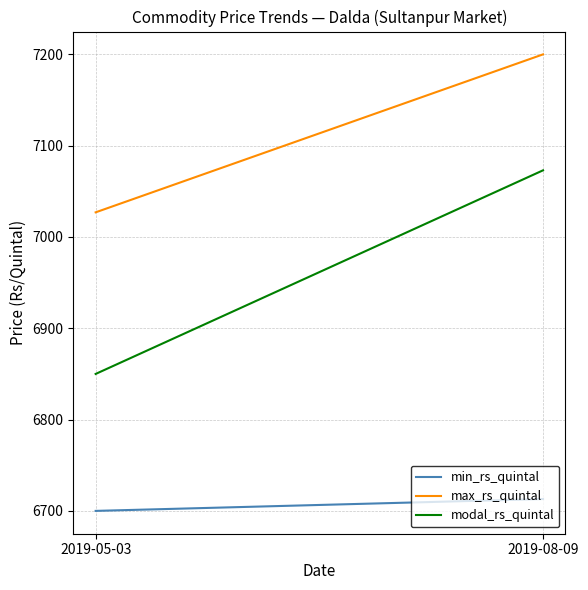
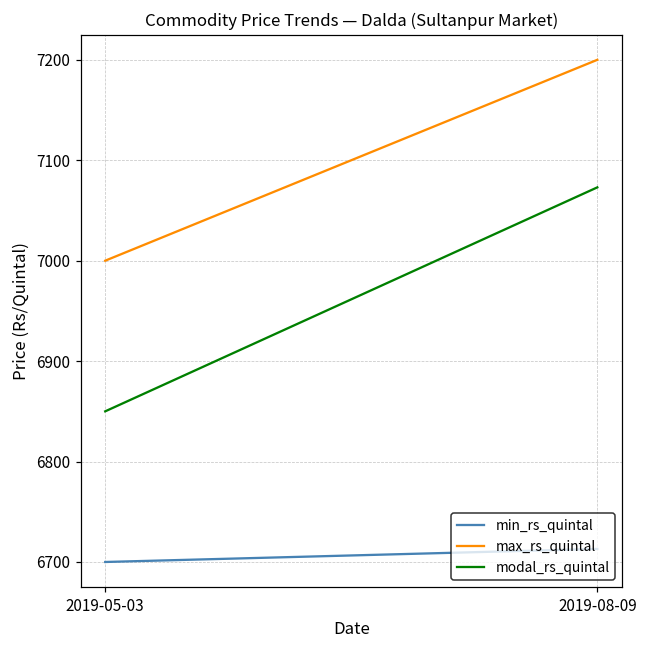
  {
    "min_rs_quintal": {
      "2019-05-03": 6700
    },
    "max_rs_quintal": {
-     "2019-05-03": 7030,
+     "2019-05-03": 7000,
      "2019-08-09": 7200
    },
    "modal_rs_quintal": {
      "2019-05-03": 6850,
      "2019-08-09": 7070
    }
  }
